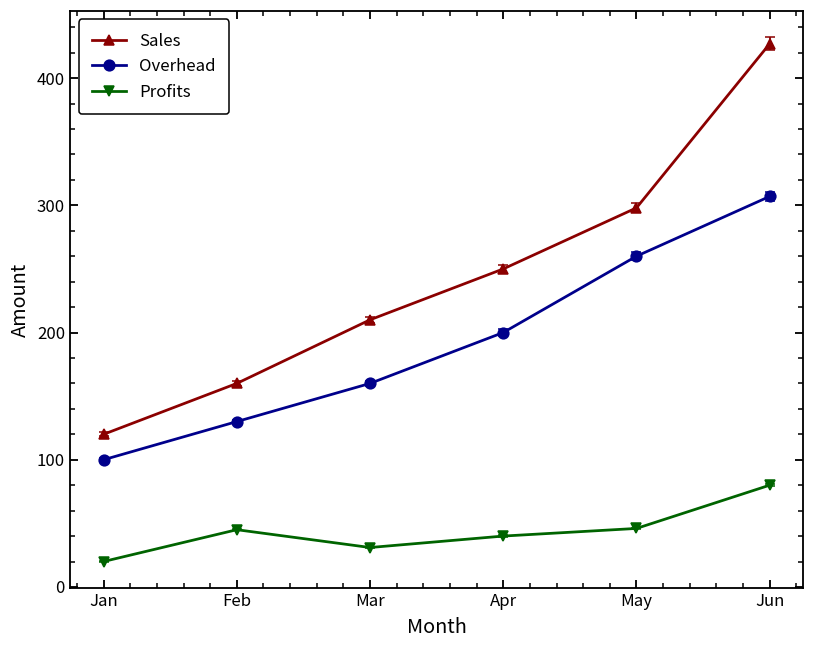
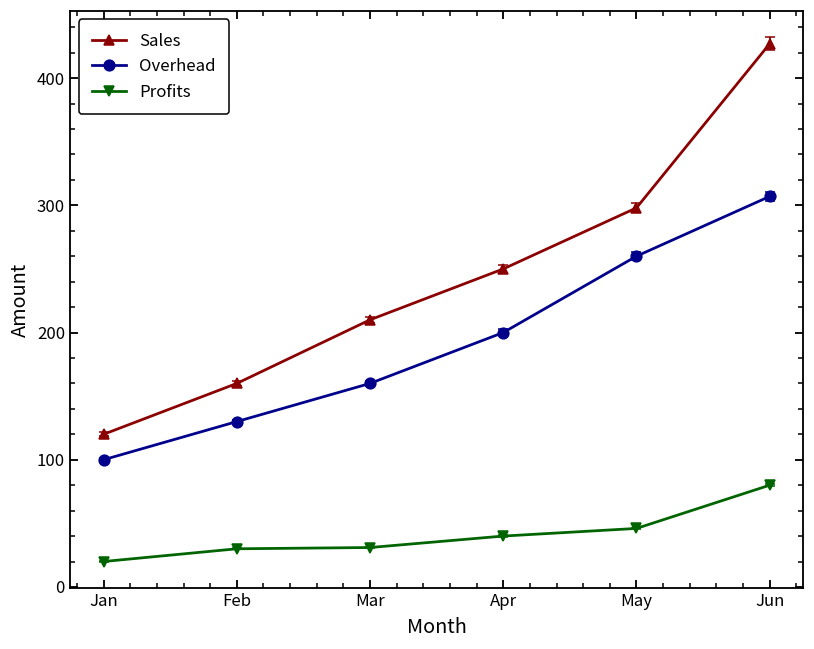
  {
    "Sales": {
      "Mar": 210,
      "Apr": 250,
      "May": 298,
      "Jun": 427
    },
    "Overhead": {
      "Apr": 200,
      "May": 260,
      "Jun": 307
    },
    "Profits": {
-     "Feb": 45
+     "Feb": 30
    }
  }
